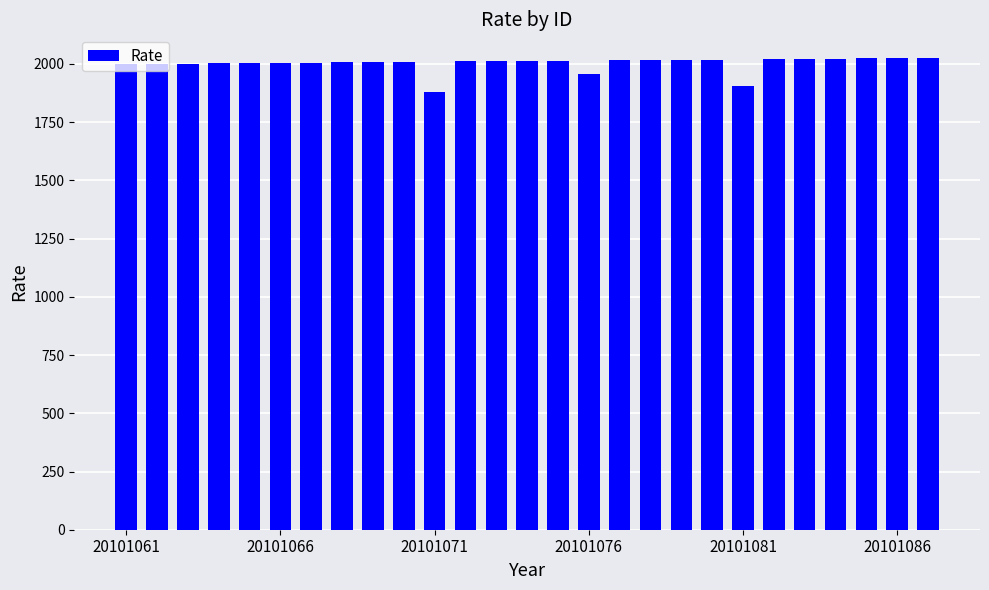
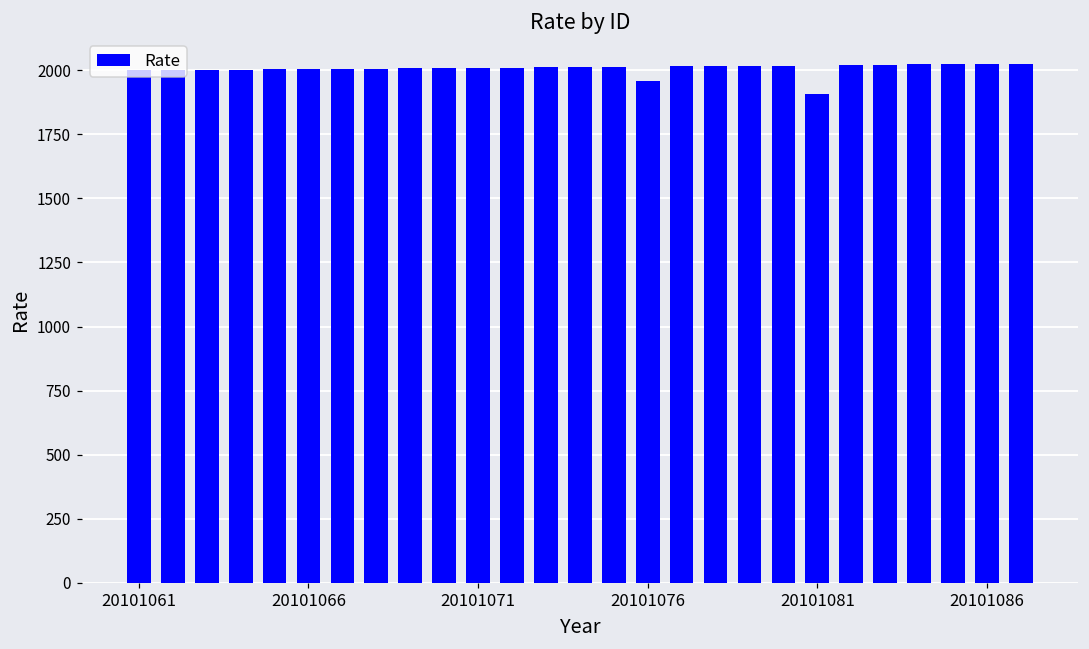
  {
    "20101066": 2010,
-   "20101071": 1880,
+   "20101071": 2010,
    "20101076": 1960,
    "20101081": 1910,
    "20101086": 2030
  }
